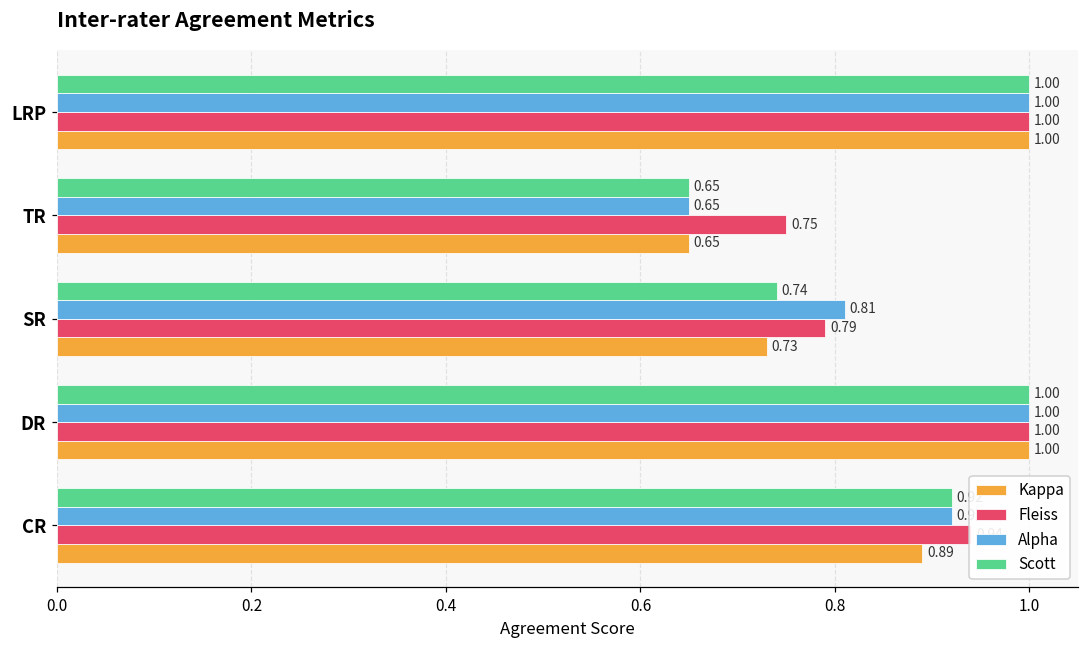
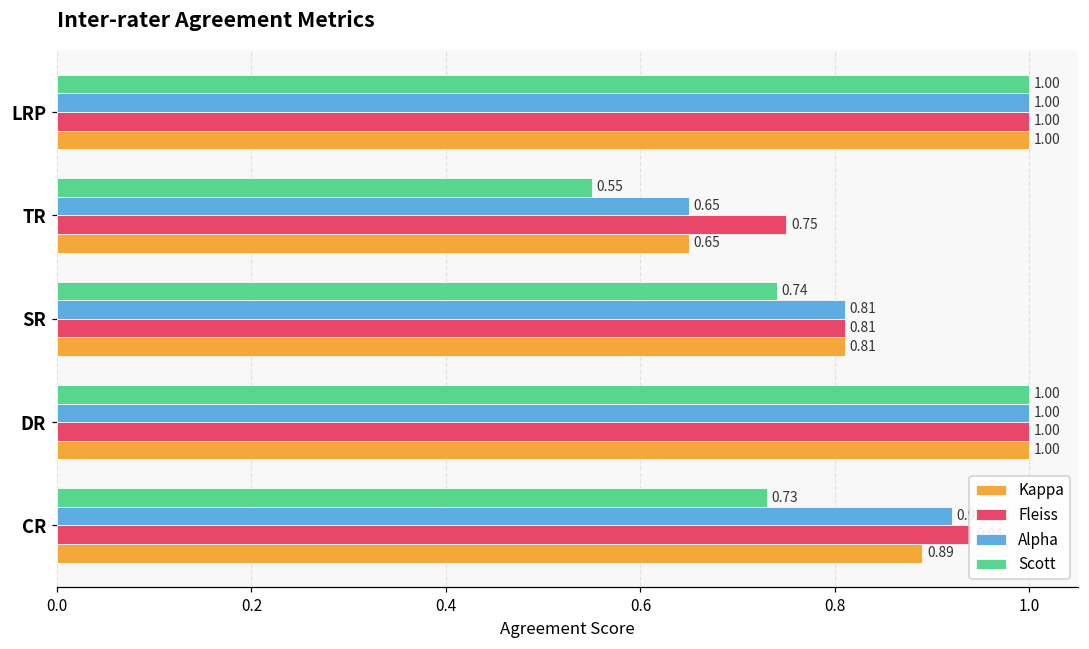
  {
    "Kappa": {
      "LRP": 1.00,
      "TR": 0.65,
-     "SR": 0.73,
+     "SR": 0.81,
      "DR": 1.00,
      "CR": 0.89
    },
    "Fleiss": {
      "LRP": 1.00,
      "TR": 0.75,
-     "SR": 0.79,
+     "SR": 0.81,
      "DR": 1.00
    },
    "Alpha": {
      "LRP": 1.00,
      "TR": 0.65,
      "SR": 0.81,
      "DR": 1.00
    },
    "Scott": {
      "LRP": 1.00,
-     "TR": 0.65,
+     "TR": 0.55,
      "SR": 0.74,
      "DR": 1.00,
-     "CR": 0.92
+     "CR": 0.73
    }
  }
